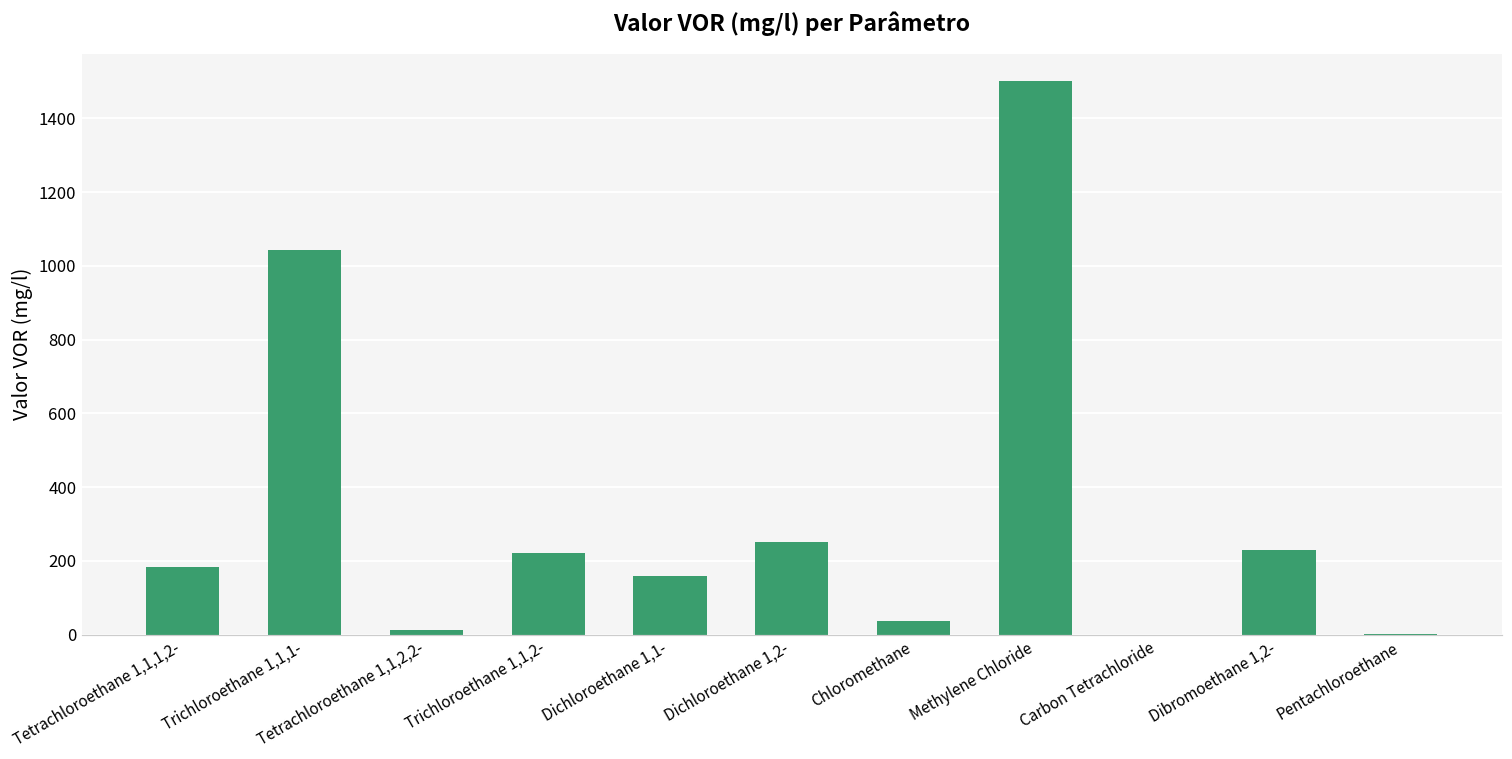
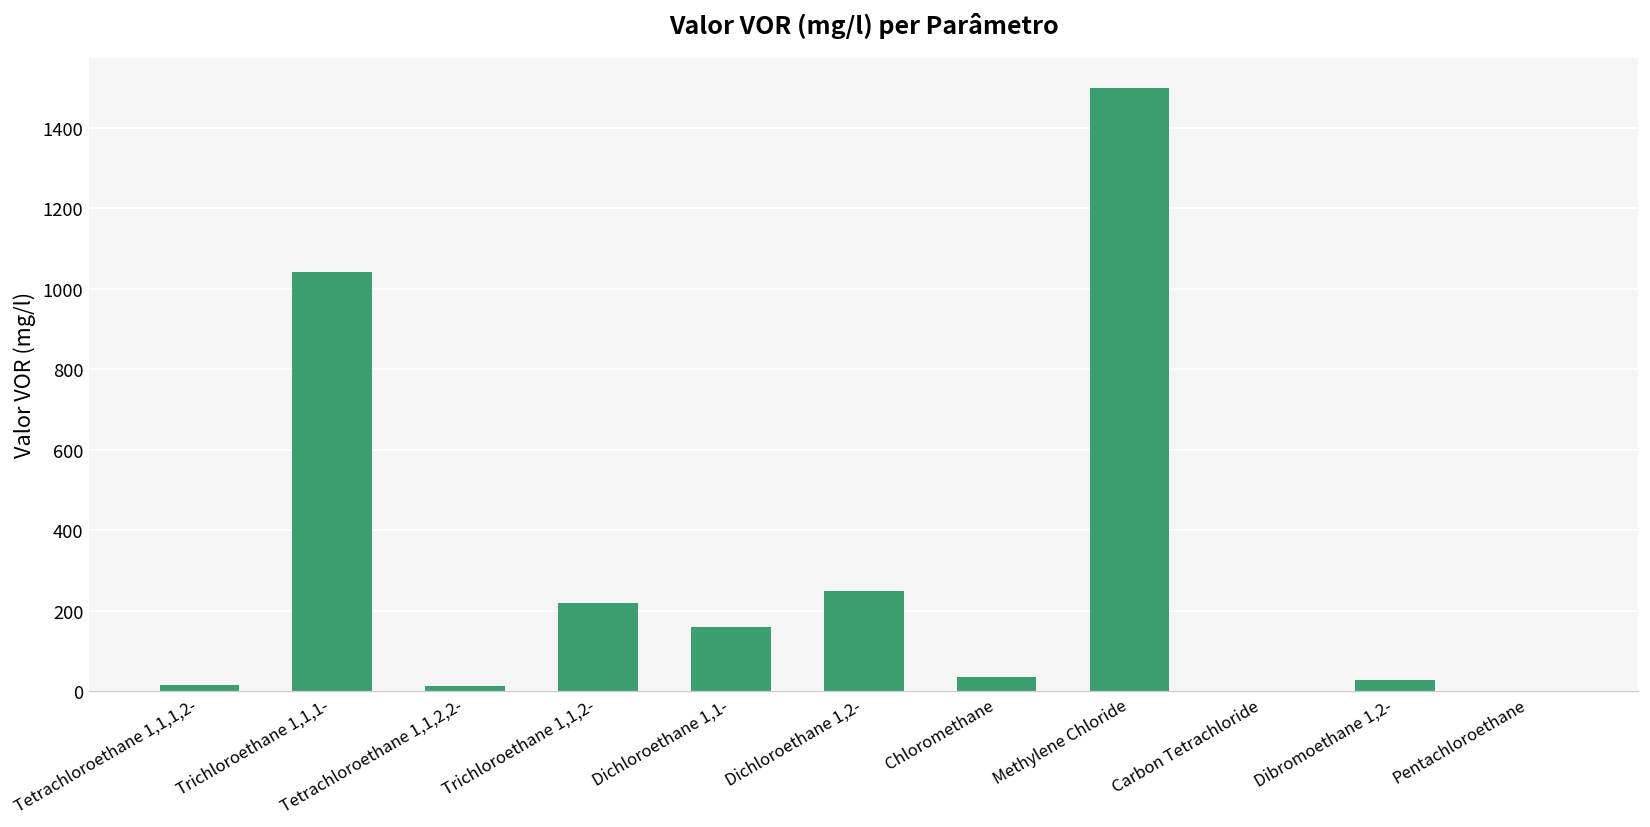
  {
-   "Tetrachloroethane 1,1,1,2-": 180,
+   "Tetrachloroethane 1,1,1,2-": 20,
    "Trichloroethane 1,1,1-": 1040,
    "Tetrachloroethane 1,1,2,2-": 10,
    "Trichloroethane 1,1,2-": 220,
    "Dichloroethane 1,1-": 160,
    "Dichloroethane 1,2-": 250,
    "Chloromethane": 40,
    "Methylene Chloride": 1500,
-   "Dibromoethane 1,2-": 230
+   "Dibromoethane 1,2-": 30
  }
